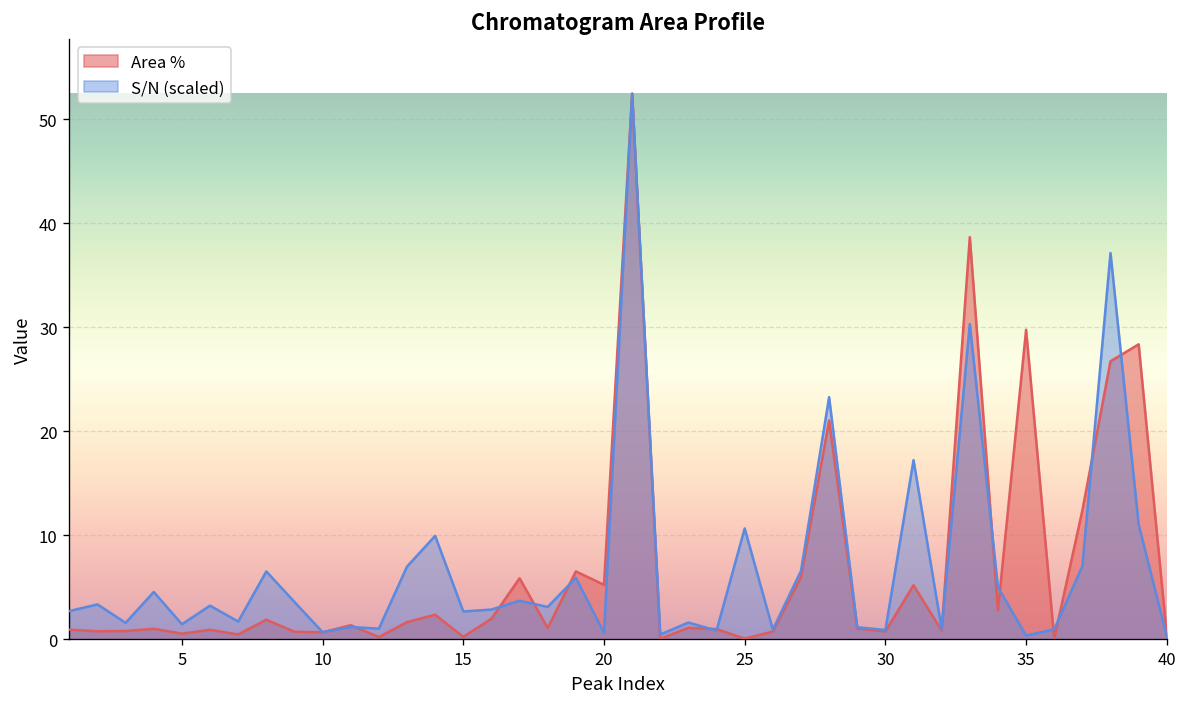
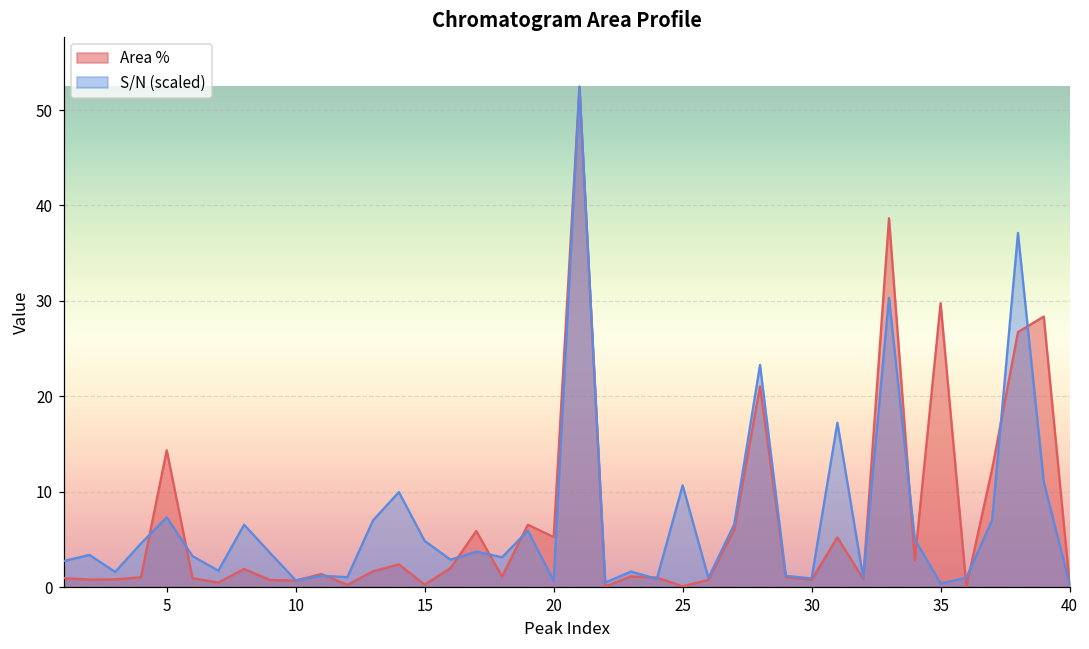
  {
    "Area %": {
-     "5": 1,
+     "5": 14,
      "15": 0,
      "20": 5,
      "25": 0,
      "35": 30
    },
    "S/N (scaled)": {
-     "5": 1,
-     "15": 3,
+     "5": 7,
+     "15": 5,
      "20": 1,
      "25": 11,
      "35": 0
    }
  }
